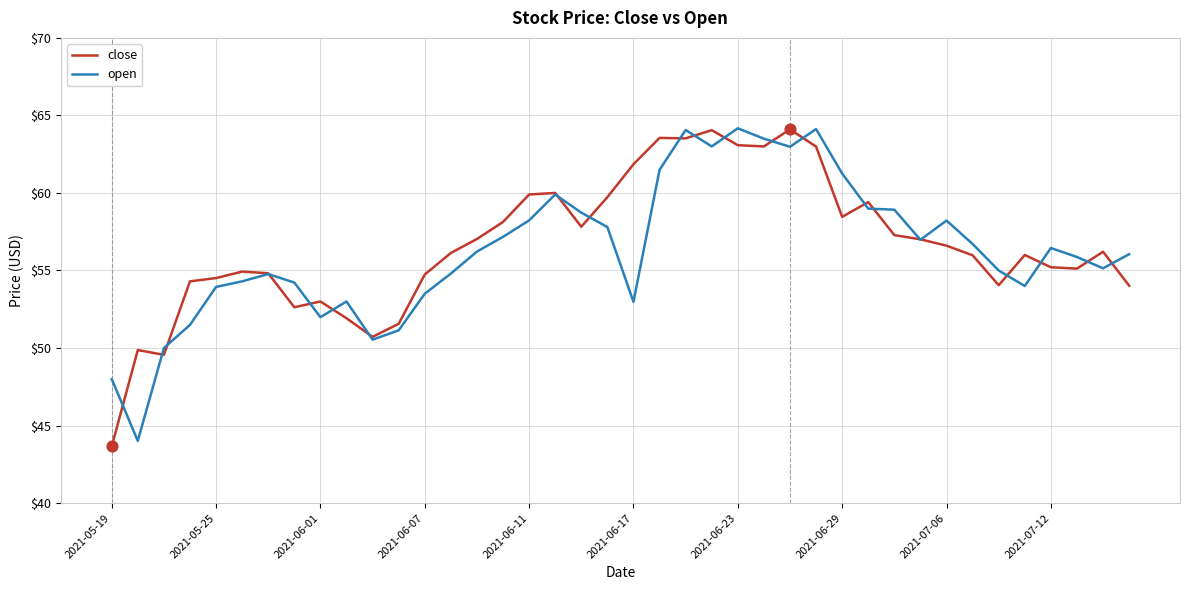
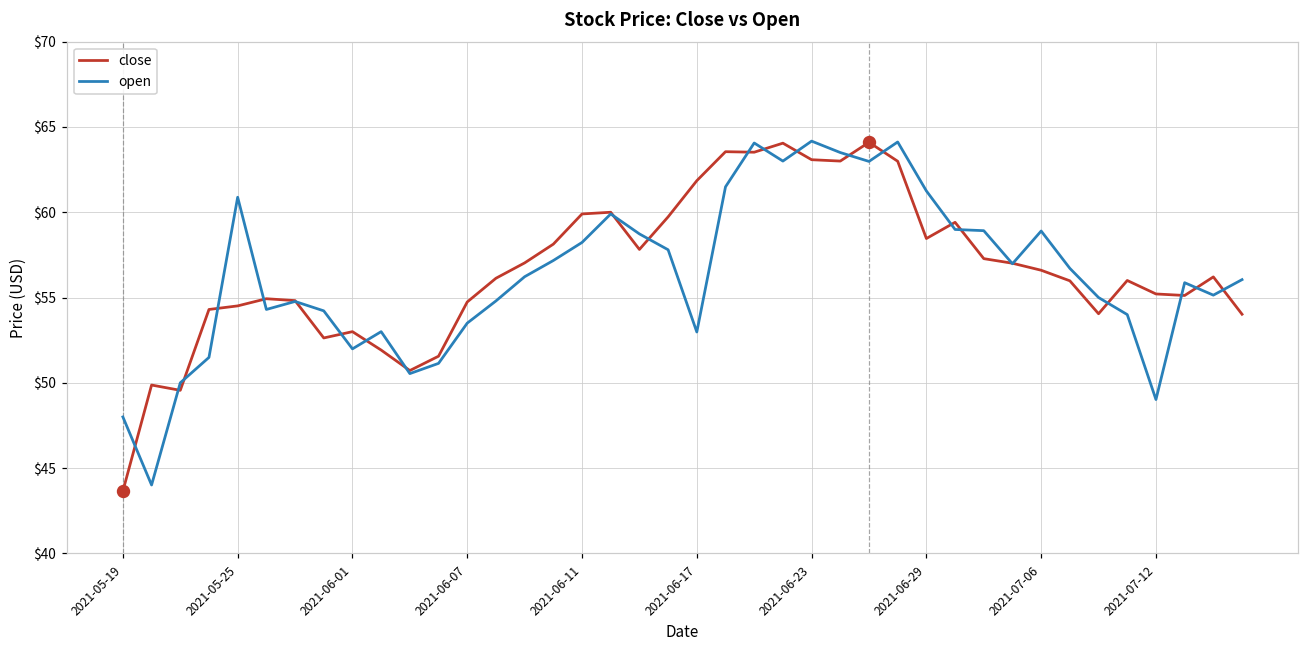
  {
    "open": {
      "2021-05-19": "$48.0",
-     "2021-05-25": "$53.9",
+     "2021-05-25": "$60.9",
      "2021-06-01": "$52.0",
      "2021-06-07": "$53.5",
      "2021-06-11": "$58.2",
      "2021-06-17": "$53.0",
      "2021-06-23": "$64.2",
      "2021-06-29": "$61.3",
-     "2021-07-06": "$58.2",
-     "2021-07-12": "$56.5"
+     "2021-07-06": "$58.9",
+     "2021-07-12": "$49.0"
    }
  }
